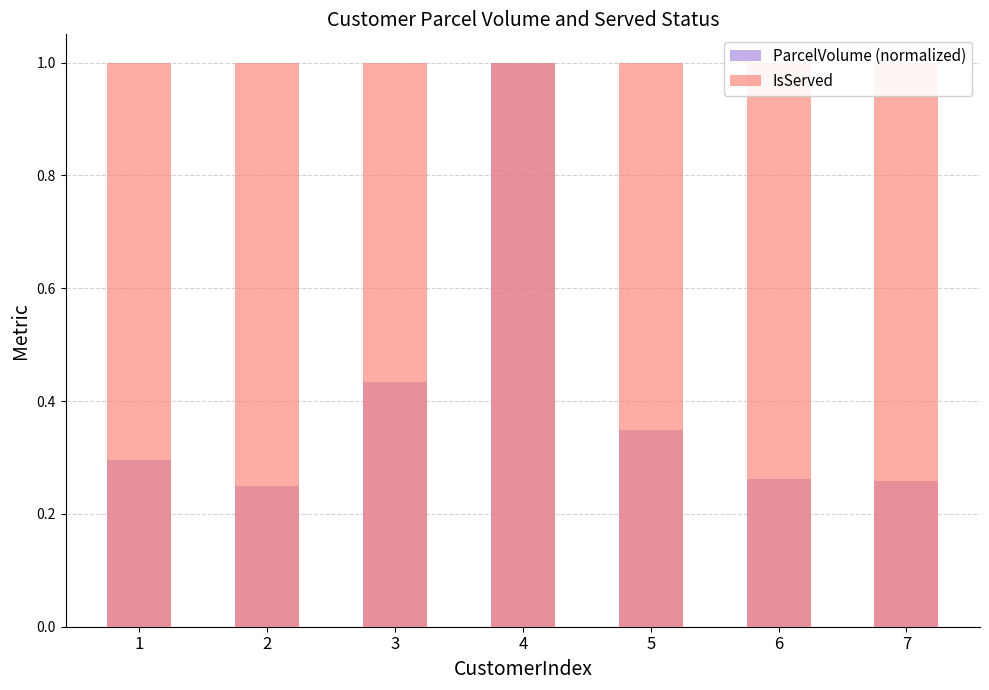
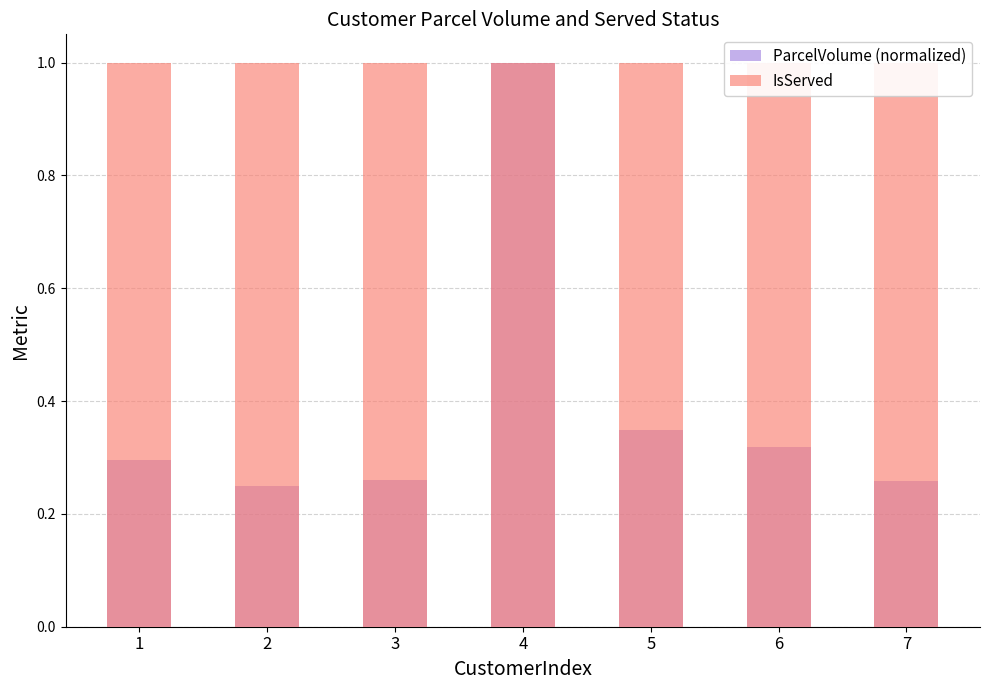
  {
    "ParcelVolume (normalized)": {
-     "3": 0.43,
+     "3": 0.26,
      "4": 1.00,
-     "6": 0.26
+     "6": 0.32
    },
    "IsServed": {
      "1": 1.00,
      "2": 1.00,
      "3": 1.00,
      "4": 1.00,
      "5": 1.00
    }
  }
